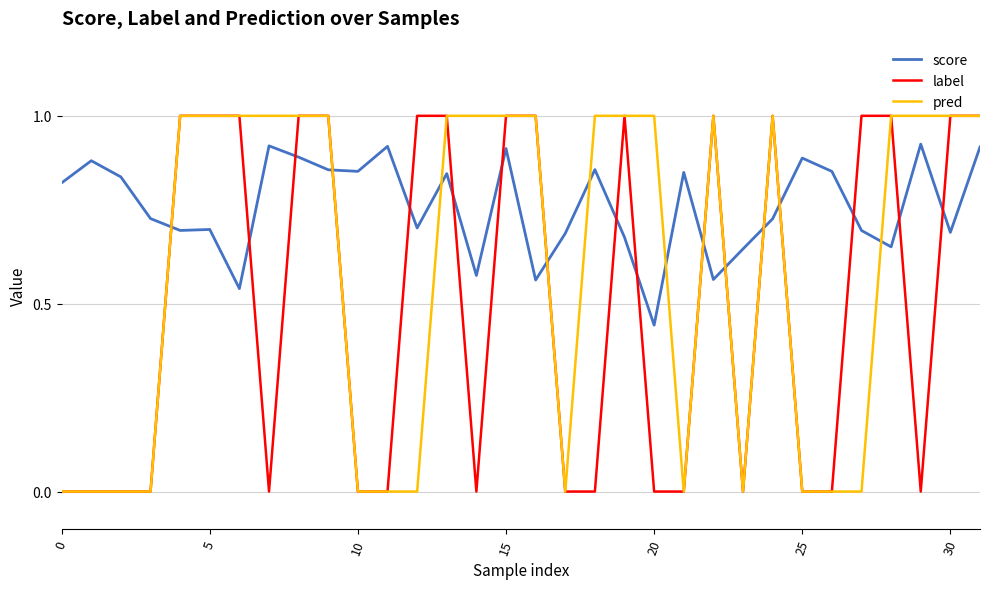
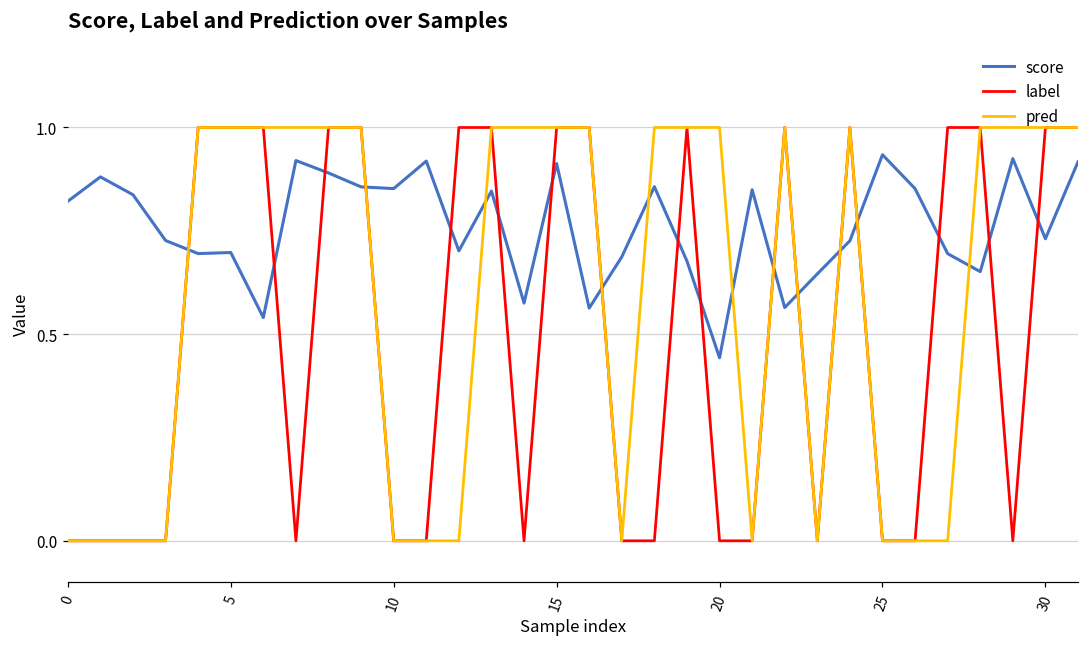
  {
    "score": {
      "0": 0.82,
      "5": 0.70,
      "10": 0.85,
      "15": 0.91,
      "20": 0.44,
-     "25": 0.89,
-     "30": 0.69
+     "25": 0.93,
+     "30": 0.73
    },
    "label": {
      "20": 0.00
    },
    "pred": {
      "20": 1.00
    }
  }
